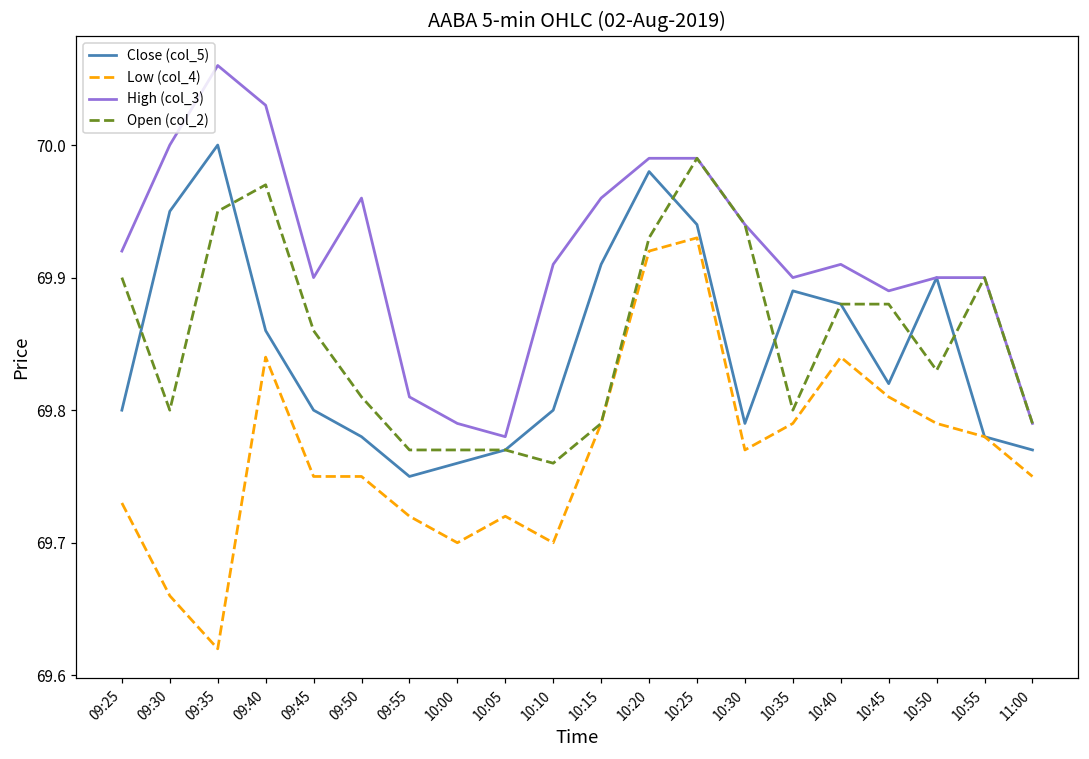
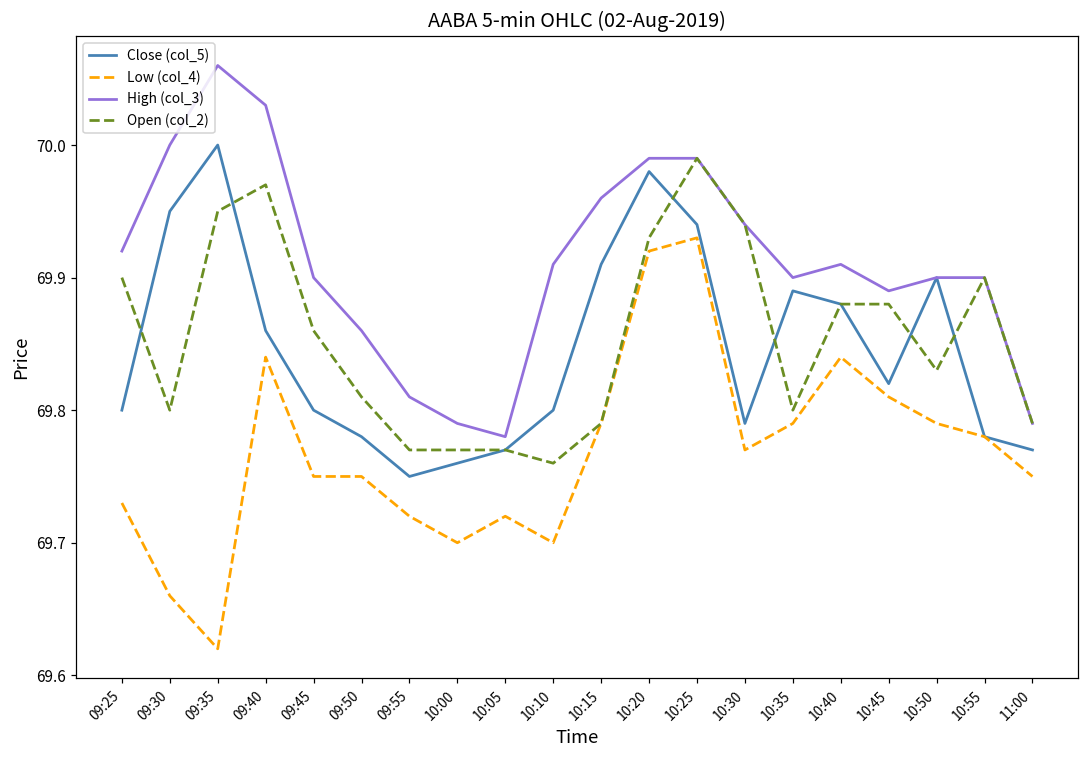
  {
    "Close (col_5)": {
      "09:25": 69.80,
      "09:30": 69.95,
      "09:35": 70.00,
      "09:40": 69.86,
      "09:45": 69.80,
      "09:50": 69.78,
      "09:55": 69.75,
      "10:00": 69.76,
      "10:10": 69.80,
      "10:15": 69.91,
      "10:20": 69.98,
      "10:25": 69.94,
      "10:30": 69.79,
      "10:35": 69.89,
      "10:45": 69.82,
      "11:00": 69.77
    },
    "Low (col_4)": {
      "09:25": 69.73,
      "09:30": 69.66,
      "09:35": 69.62,
      "09:40": 69.84,
      "09:45": 69.75,
      "09:50": 69.75,
      "09:55": 69.72,
      "10:00": 69.70,
      "10:05": 69.72,
      "10:10": 69.70,
      "10:20": 69.92,
      "10:25": 69.93,
      "10:30": 69.77,
      "10:35": 69.79,
      "10:40": 69.84,
      "10:45": 69.81,
      "10:50": 69.79,
      "11:00": 69.75
    },
    "High (col_3)": {
      "09:25": 69.92,
      "09:30": 70.00,
      "09:35": 70.06,
      "09:40": 70.03,
      "09:45": 69.90,
-     "09:50": 69.96,
+     "09:50": 69.86,
      "09:55": 69.81,
      "10:00": 69.79,
      "10:05": 69.78,
      "10:10": 69.91,
      "10:15": 69.96,
      "10:20": 69.99,
      "10:35": 69.90,
      "10:40": 69.91,
      "10:45": 69.89
    },
    "Open (col_2)": {
      "09:25": 69.90,
      "09:30": 69.80,
      "09:35": 69.95,
      "09:40": 69.97,
      "09:45": 69.86,
      "09:50": 69.81,
      "09:55": 69.77,
      "10:00": 69.77,
      "10:10": 69.76,
      "10:20": 69.93,
      "10:35": 69.80,
      "10:45": 69.88,
      "10:50": 69.83
    }
  }
